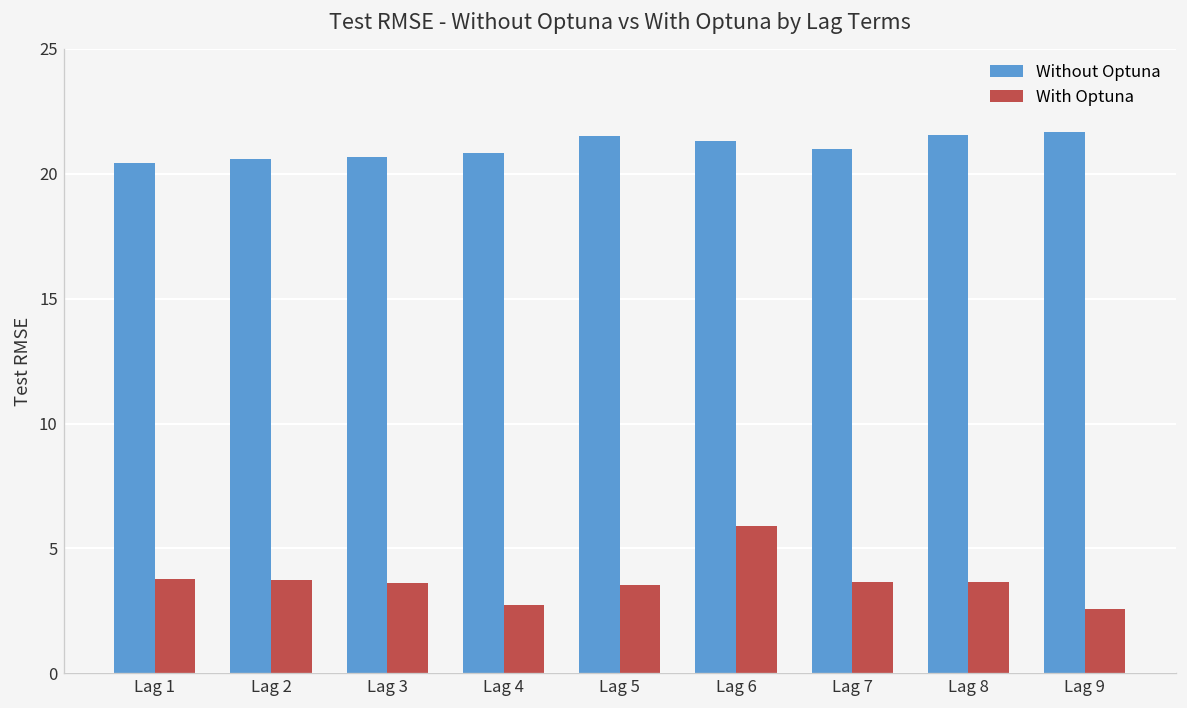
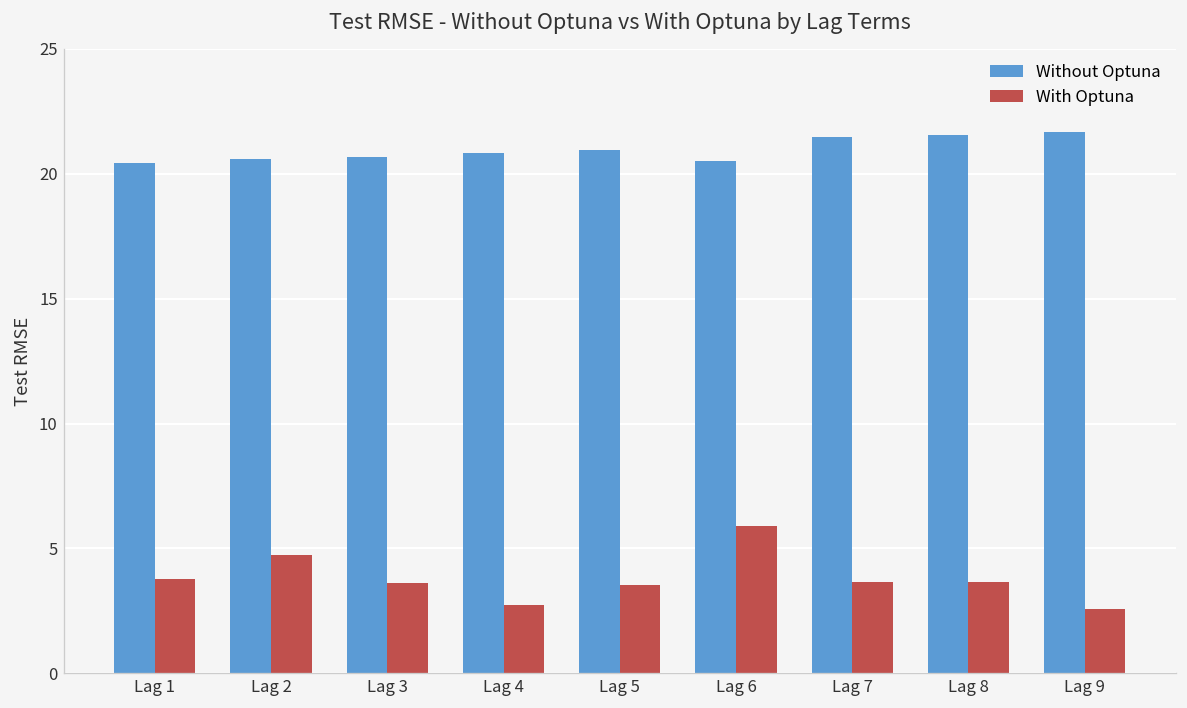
  {
    "Without Optuna": {
      "Lag 1": 20.4,
      "Lag 2": 20.6,
      "Lag 3": 20.7,
      "Lag 4": 20.8,
-     "Lag 5": 21.5,
-     "Lag 6": 21.3,
-     "Lag 7": 21.0,
+     "Lag 5": 21.0,
+     "Lag 6": 20.5,
+     "Lag 7": 21.5,
      "Lag 8": 21.6,
      "Lag 9": 21.7
    },
    "With Optuna": {
      "Lag 1": 3.8,
-     "Lag 2": 3.7,
+     "Lag 2": 4.7,
      "Lag 3": 3.6,
      "Lag 4": 2.7,
      "Lag 5": 3.5,
      "Lag 6": 5.9,
      "Lag 7": 3.6,
      "Lag 8": 3.6,
      "Lag 9": 2.6
    }
  }
